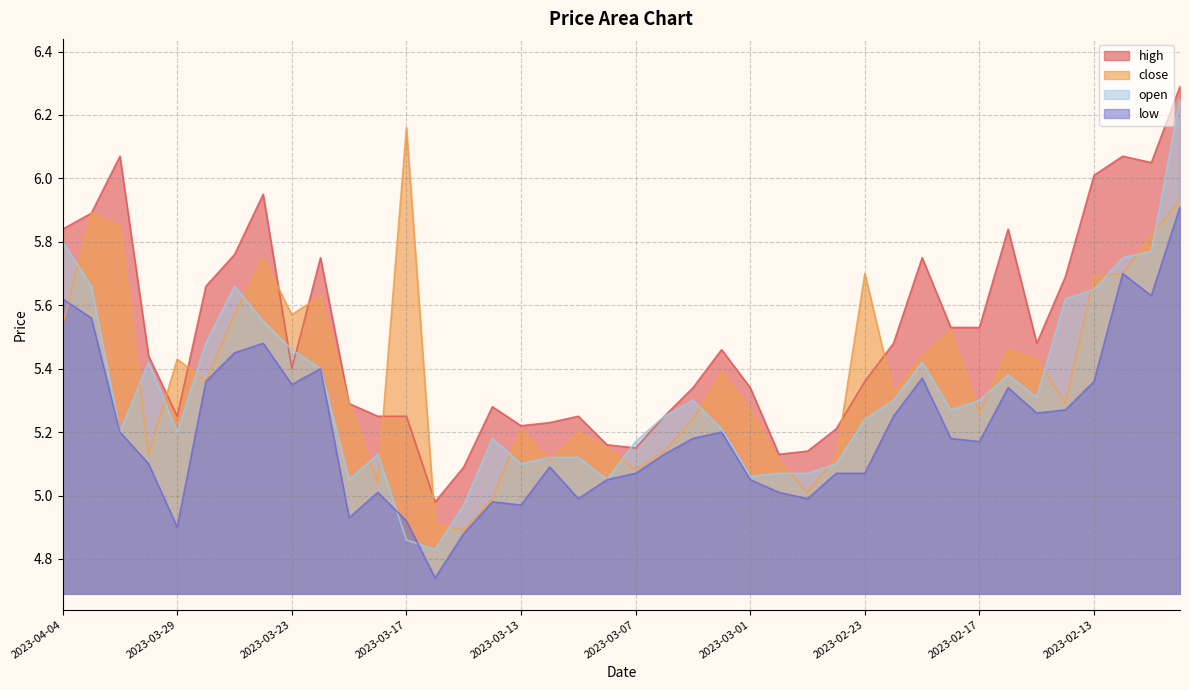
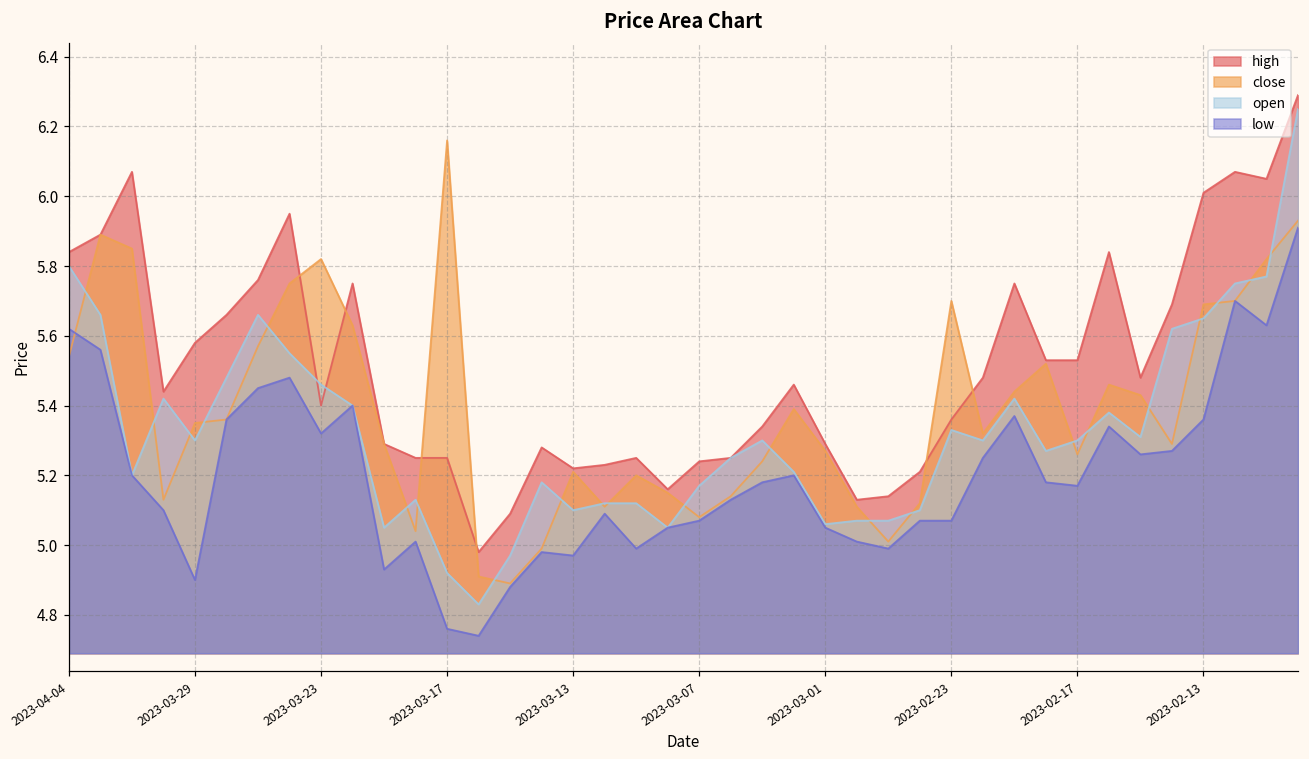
  {
    "high": {
      "2023-04-04": 5.84,
-     "2023-03-29": 5.25,
+     "2023-03-29": 5.58,
      "2023-03-23": 5.40,
      "2023-03-17": 5.25,
      "2023-03-13": 5.22,
-     "2023-03-07": 5.15,
-     "2023-03-01": 5.34,
+     "2023-03-07": 5.24,
+     "2023-03-01": 5.29,
      "2023-02-23": 5.36,
      "2023-02-17": 5.53,
      "2023-02-13": 6.01
    },
    "close": {
      "2023-04-04": 5.54,
-     "2023-03-29": 5.43,
-     "2023-03-23": 5.57,
+     "2023-03-29": 5.35,
+     "2023-03-23": 5.82,
      "2023-03-17": 6.16,
      "2023-03-13": 5.21,
      "2023-03-07": 5.08,
      "2023-03-01": 5.27,
      "2023-02-23": 5.70,
      "2023-02-17": 5.26,
      "2023-02-13": 5.69
    },
    "open": {
      "2023-04-04": 5.80,
-     "2023-03-29": 5.2,
+     "2023-03-29": 5.3,
      "2023-03-23": 5.46,
-     "2023-03-17": 4.86,
+     "2023-03-17": 4.92,
      "2023-03-13": 5.10,
      "2023-03-07": 5.17,
      "2023-03-01": 5.06,
-     "2023-02-23": 5.24,
+     "2023-02-23": 5.33,
      "2023-02-17": 5.30,
      "2023-02-13": 5.65
    },
    "low": {
      "2023-04-04": 5.62,
      "2023-03-29": 4.90,
-     "2023-03-23": 5.35,
-     "2023-03-17": 4.92,
+     "2023-03-23": 5.32,
+     "2023-03-17": 4.76,
      "2023-03-13": 4.97,
      "2023-03-07": 5.07,
      "2023-03-01": 5.05,
      "2023-02-23": 5.07,
      "2023-02-17": 5.17,
      "2023-02-13": 5.36
    }
  }
